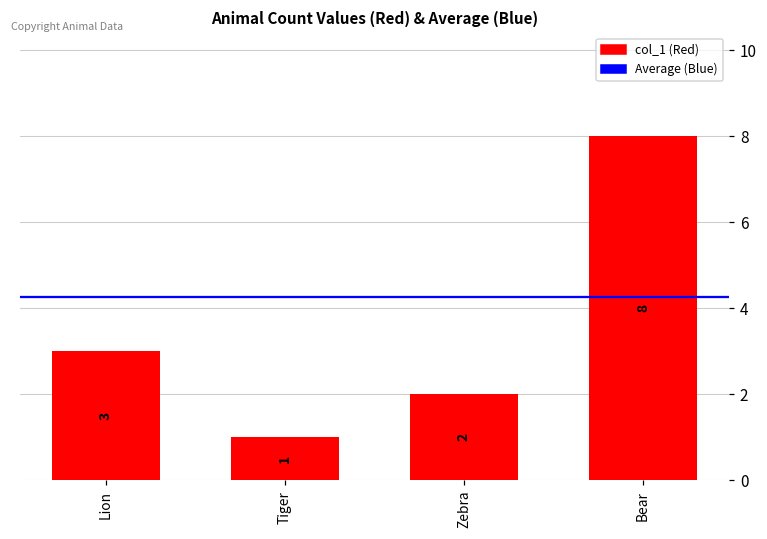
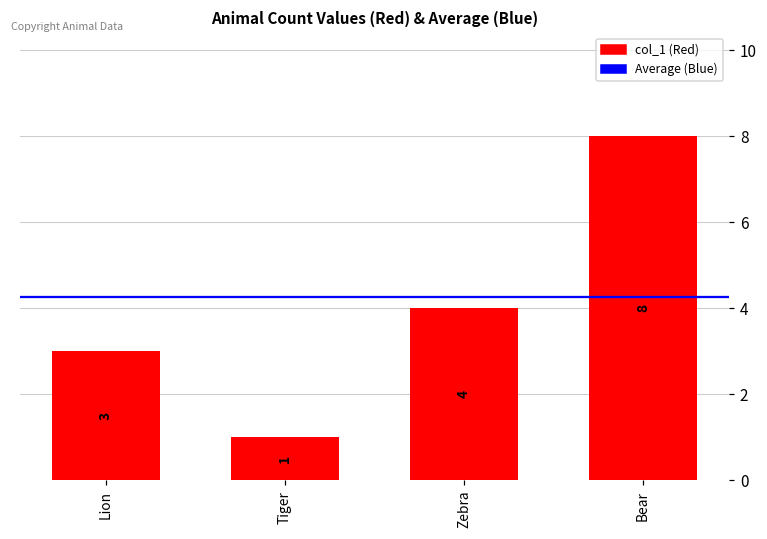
  {
    "Lion": 3,
    "Tiger": 1,
-   "Zebra": 2,
+   "Zebra": 4,
    "Bear": 8
  }
